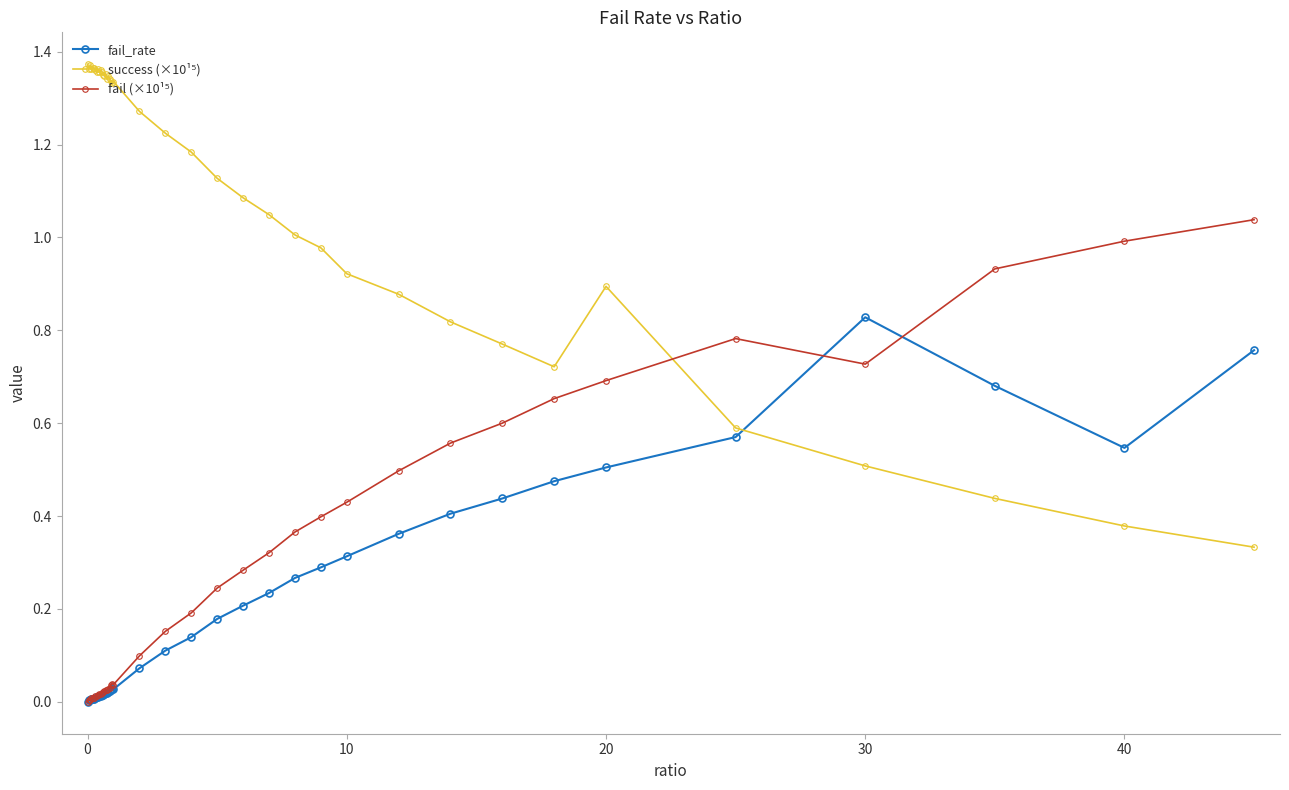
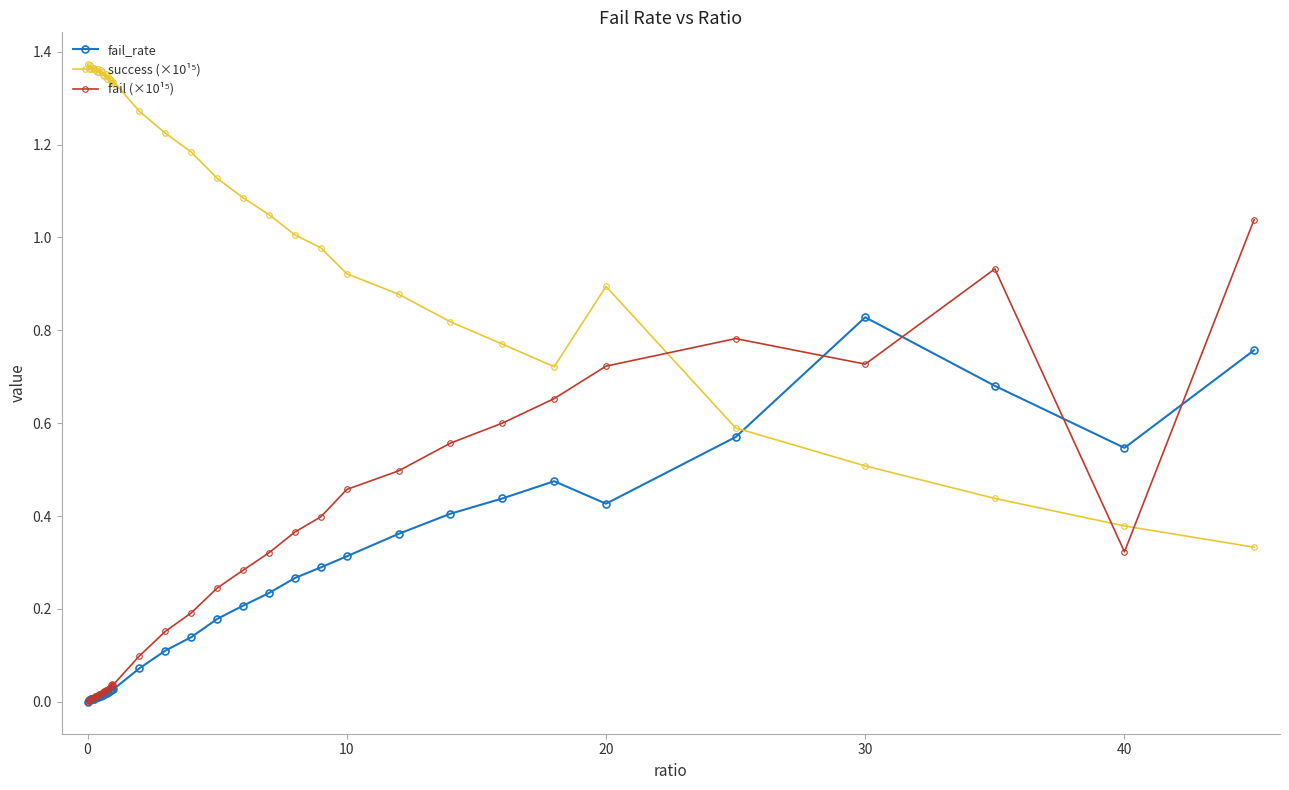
  {
    "fail_rate": {
      "10": 0.31,
-     "20": 0.50,
+     "20": 0.43,
      "30": 0.83,
      "40": 0.55
    },
    "success (×10¹⁵)": {
      "0": 1.37,
      "10": 0.92,
      "20": 0.89,
      "30": 0.51,
      "40": 0.38
    },
    "fail (×10¹⁵)": {
-     "10": 0.43,
-     "20": 0.69,
+     "10": 0.46,
+     "20": 0.72,
      "30": 0.73,
-     "40": 0.99
+     "40": 0.32
    }
  }
